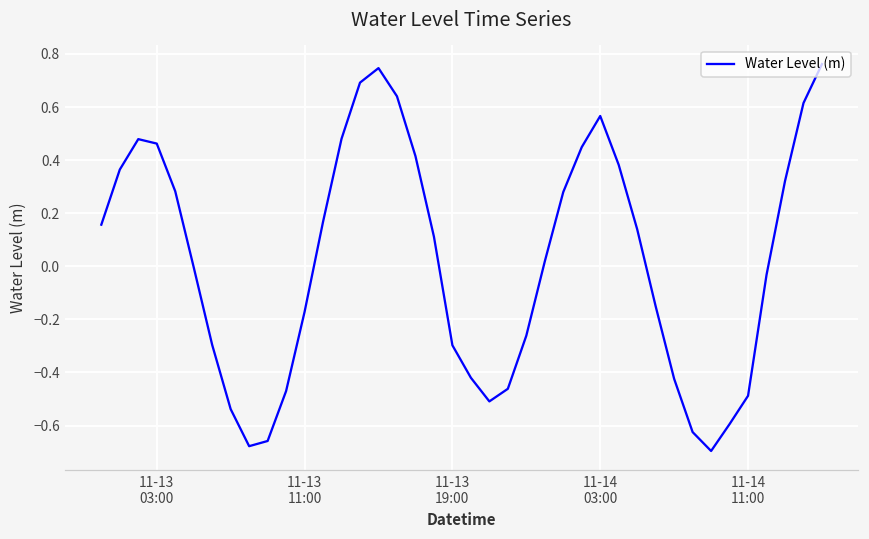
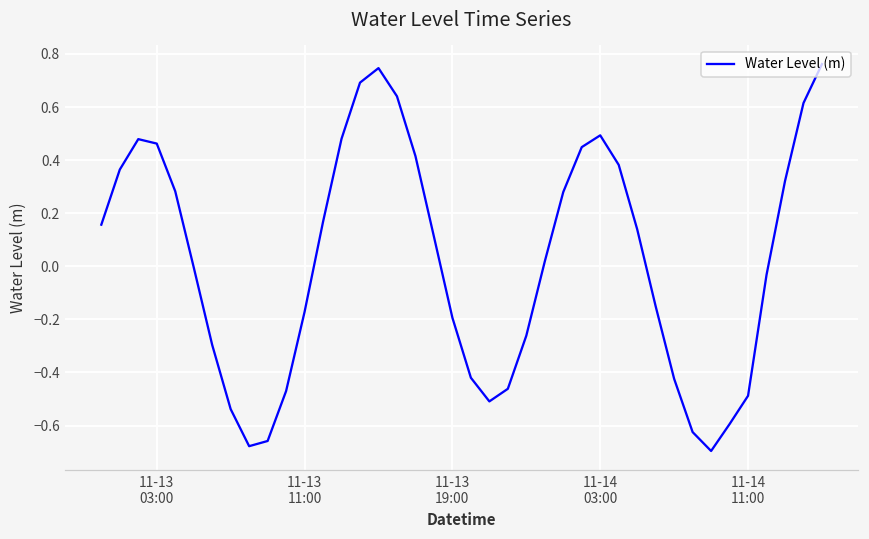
  {
    "11-13 03:00": 0.46,
    "11-13 11:00": -0.17,
-   "11-13 19:00": -0.30,
-   "11-14 03:00": 0.57,
+   "11-13 19:00": -0.19,
+   "11-14 03:00": 0.49,
    "11-14 11:00": -0.49
  }
